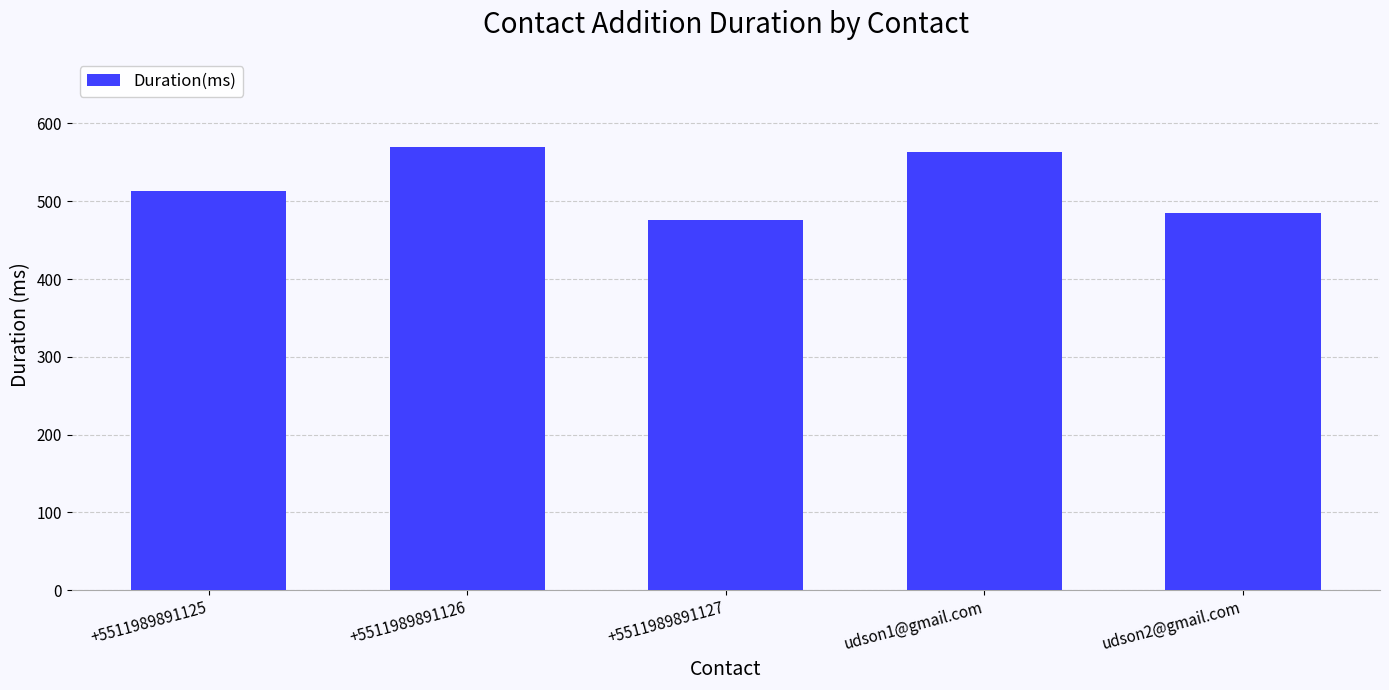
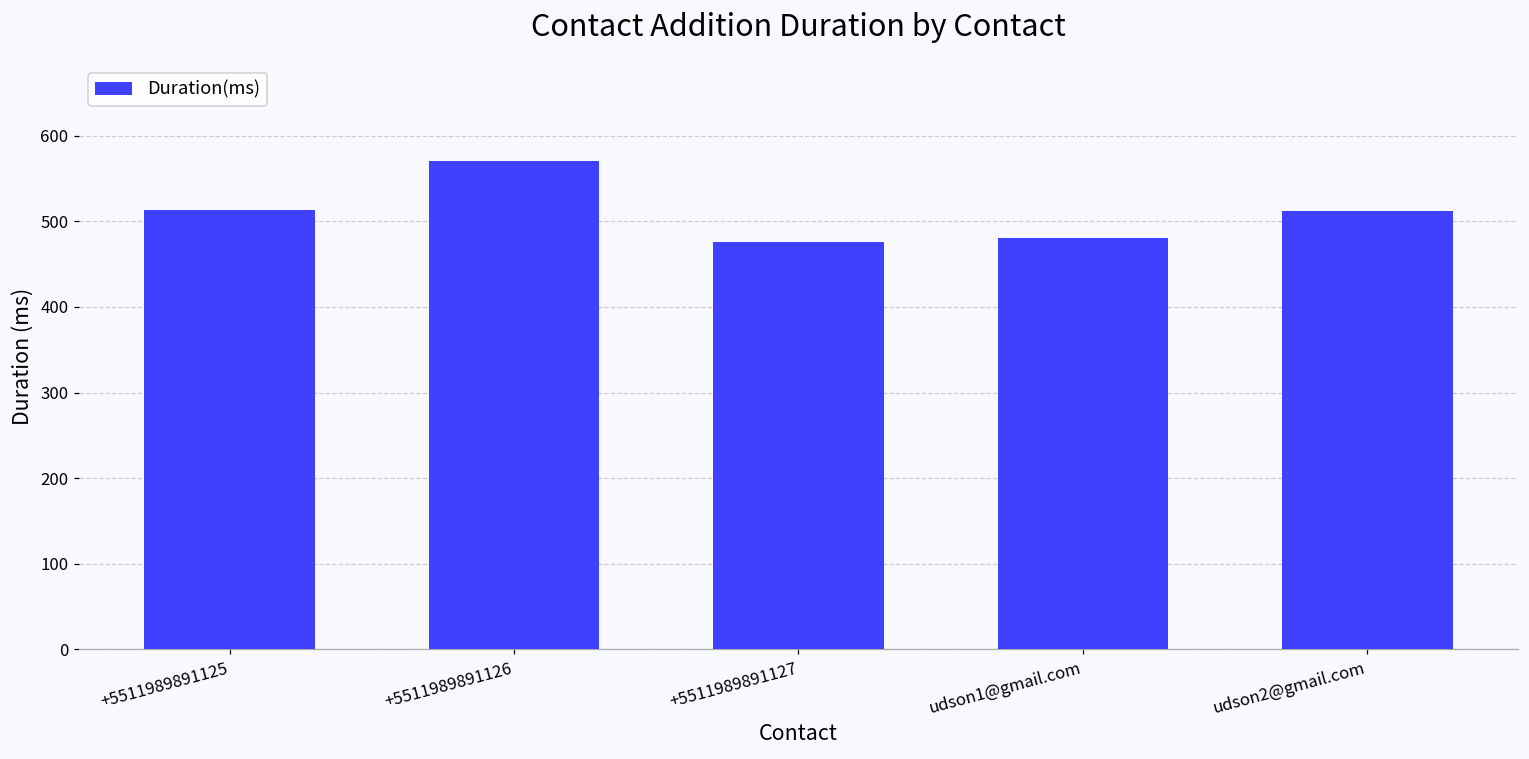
  {
    "+5511989891125": 510,
    "+5511989891126": 570,
    "+5511989891127": 480,
-   "udson1@gmail.com": 560,
-   "udson2@gmail.com": 490
+   "udson1@gmail.com": 480,
+   "udson2@gmail.com": 510
  }
